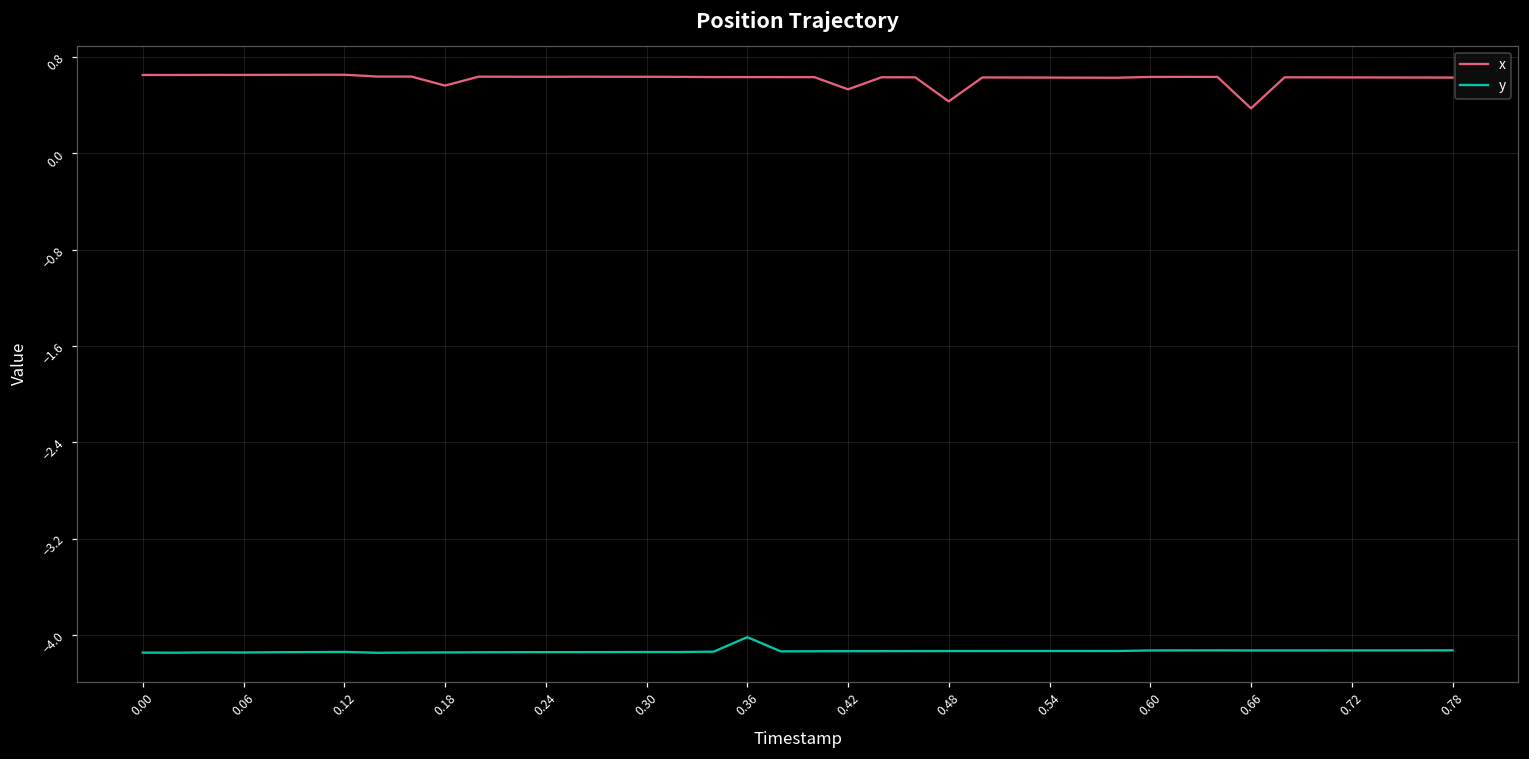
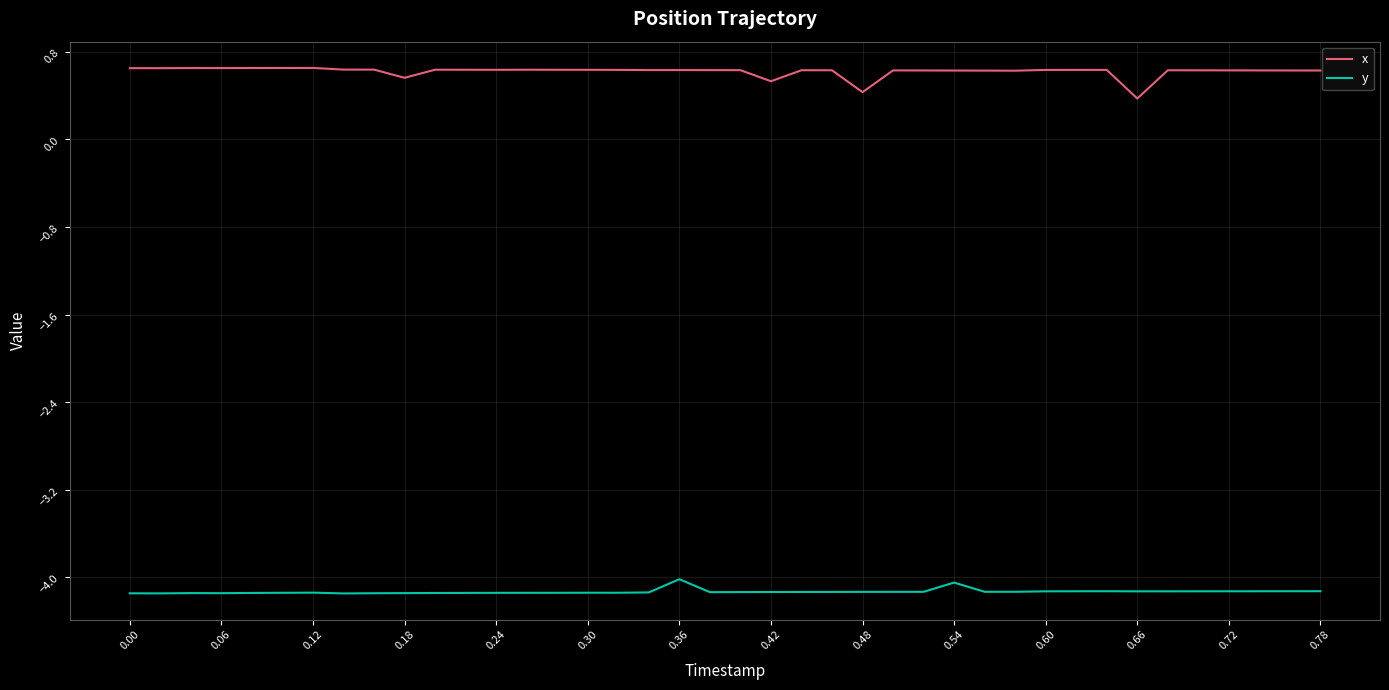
  {
    "x": {
      "0.00": 0.65,
      "0.06": 0.65,
      "0.12": 0.65,
      "0.18": 0.56,
      "0.24": 0.64,
      "0.30": 0.64,
      "0.36": 0.63,
      "0.42": 0.53,
      "0.48": 0.43,
      "0.54": 0.63,
      "0.60": 0.63,
      "0.66": 0.37,
      "0.72": 0.63,
      "0.78": 0.63
    },
    "y": {
      "0.00": -4.15,
      "0.06": -4.14,
      "0.12": -4.14,
      "0.18": -4.14,
      "0.24": -4.14,
      "0.30": -4.14,
      "0.36": -4.02,
      "0.42": -4.13,
      "0.48": -4.13,
-     "0.54": -4.13,
+     "0.54": -4.05,
      "0.60": -4.13,
      "0.66": -4.13,
      "0.72": -4.13,
      "0.78": -4.13
    }
  }
